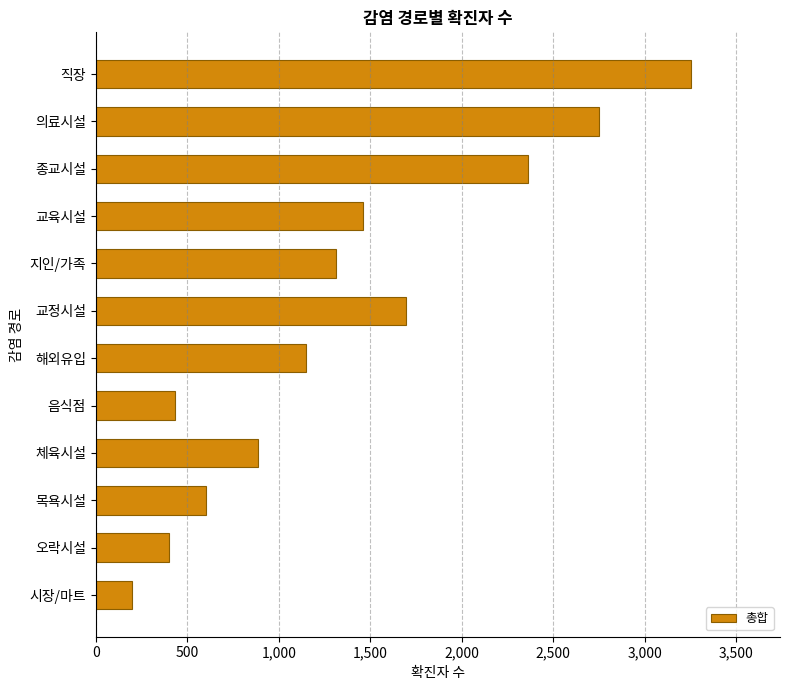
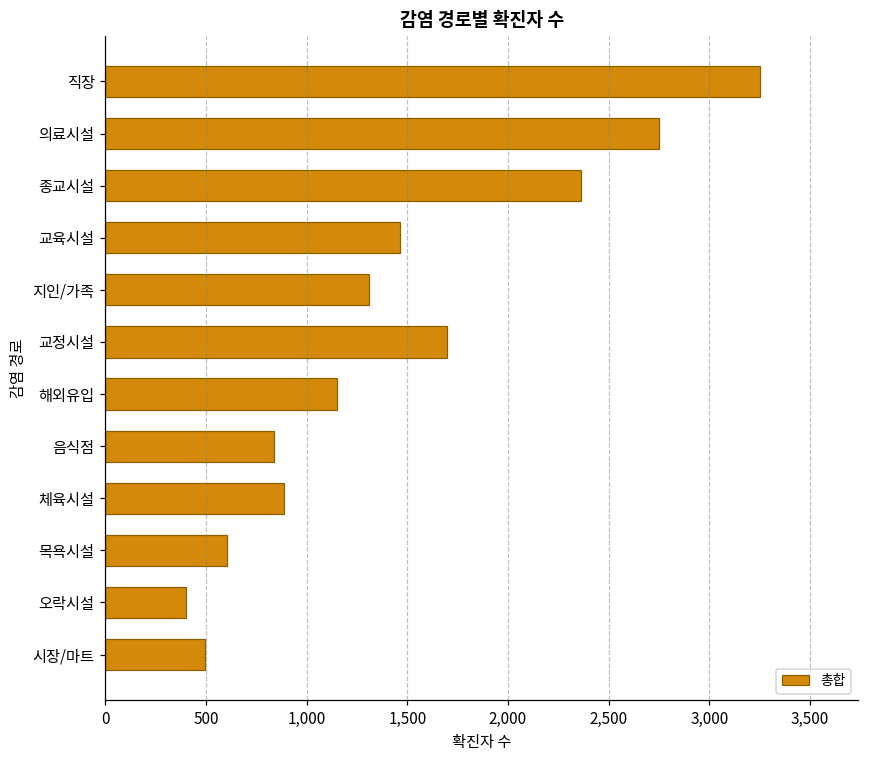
  {
    "직장": "3,250",
    "의료시설": "2,750",
    "종교시설": "2,360",
    "교육시설": "1,460",
    "지인/가족": "1,310",
    "교정시설": "1,700",
    "해외유입": "1,150",
-   "음식점": "430",
+   "음식점": "840",
    "체육시설": "890",
    "목욕시설": "600",
    "오락시설": "400",
-   "시장/마트": "200"
+   "시장/마트": "500"
  }
